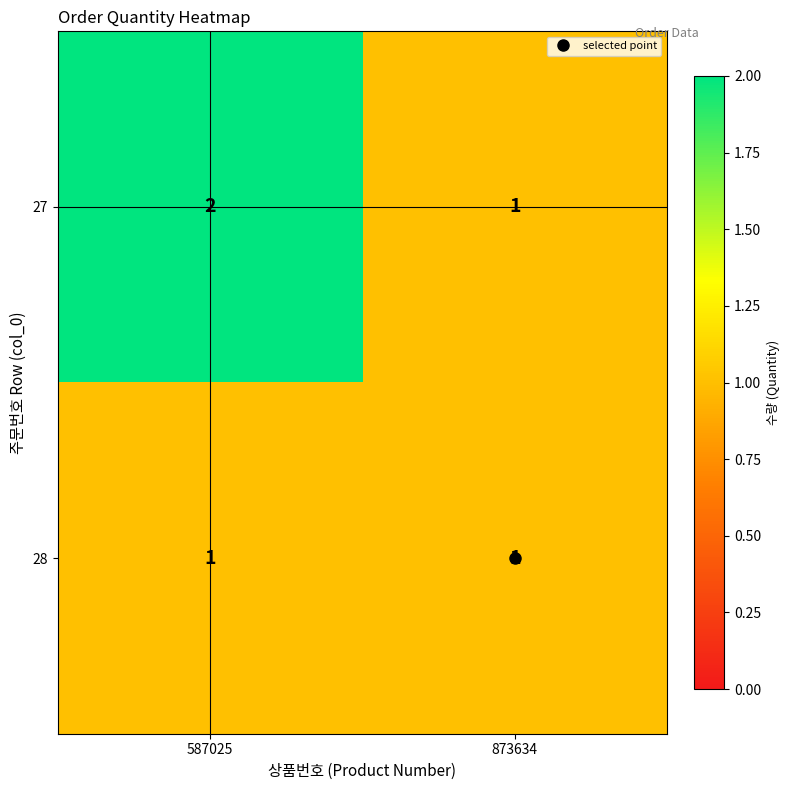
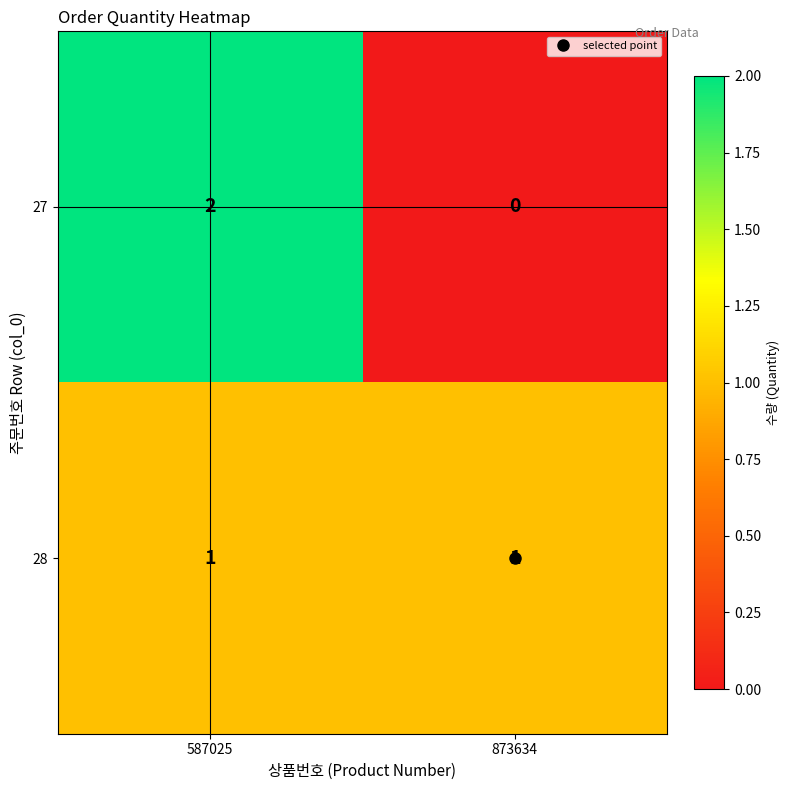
  {
    "27": {
      "587025": 2,
-     "873634": 1
+     "873634": 0
    },
    "28": {
      "587025": 1
    }
  }
